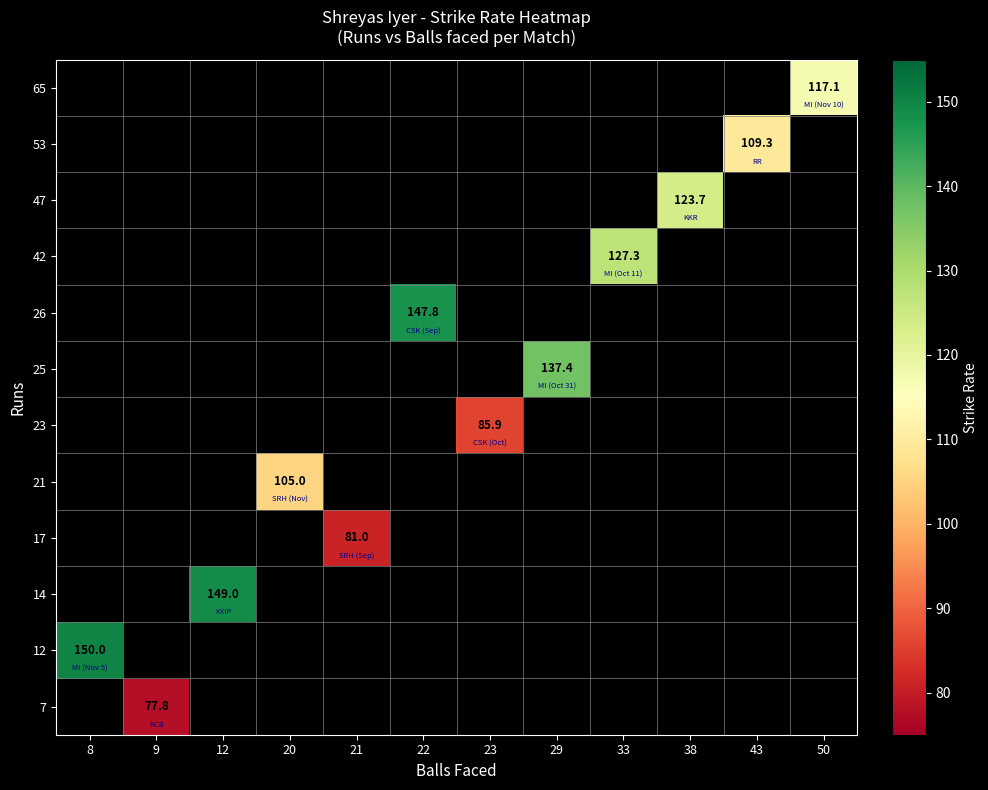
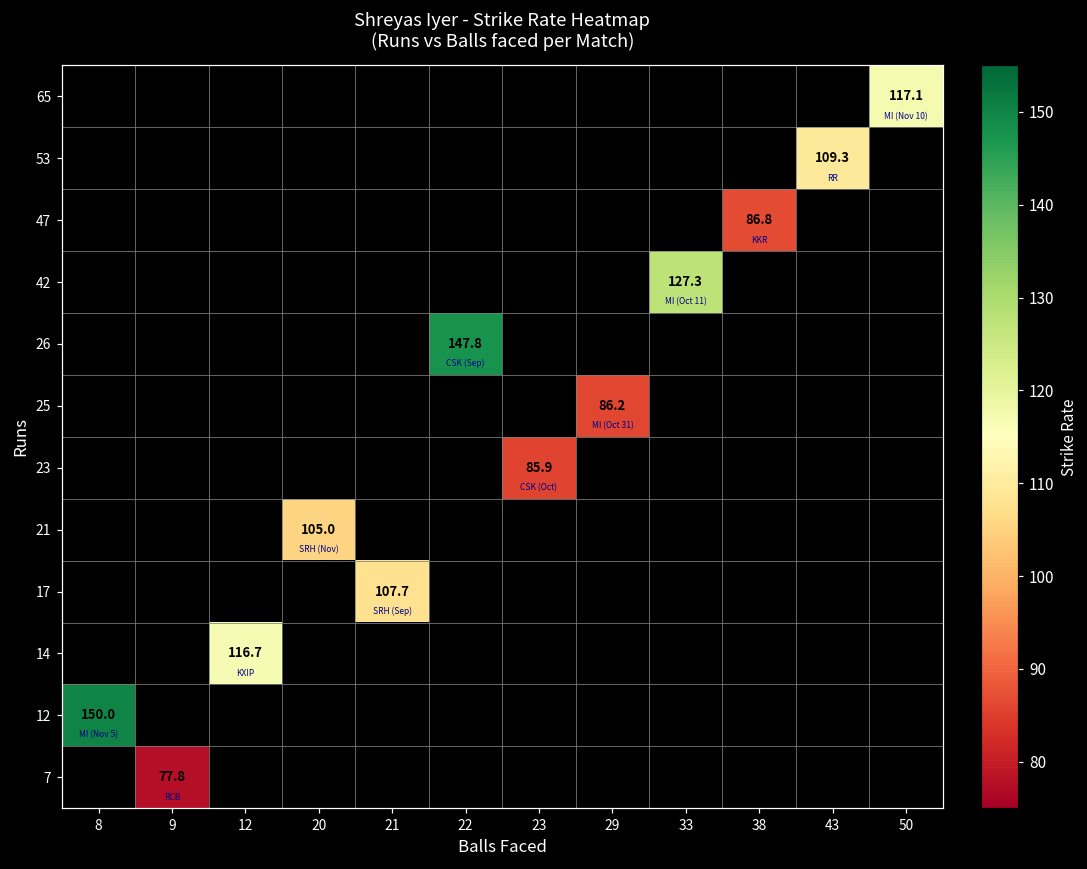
  {
    "47": {
-     "38": 123.7
+     "38": 86.8
    },
    "25": {
-     "29": 137.4
+     "29": 86.2
    },
    "17": {
-     "21": 81.0
+     "21": 107.7
    },
    "14": {
-     "12": 149.0
+     "12": 116.7
    }
  }
